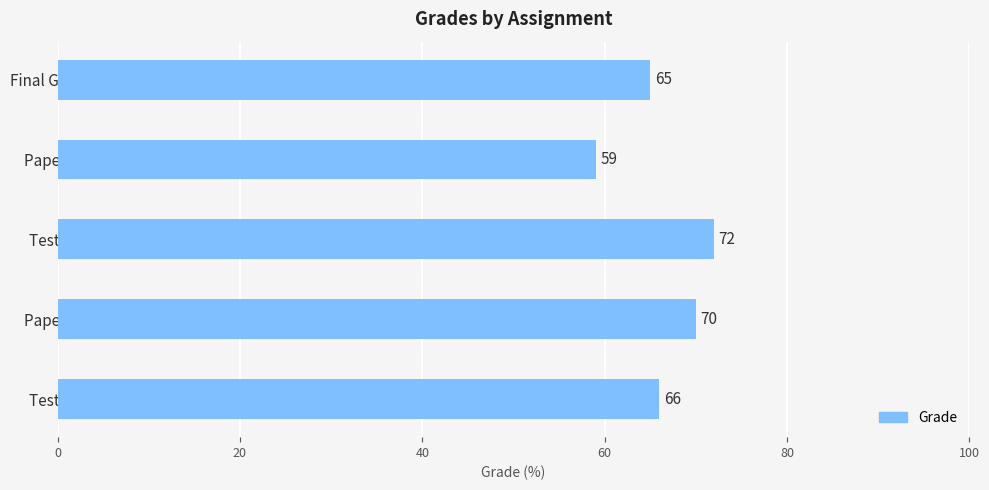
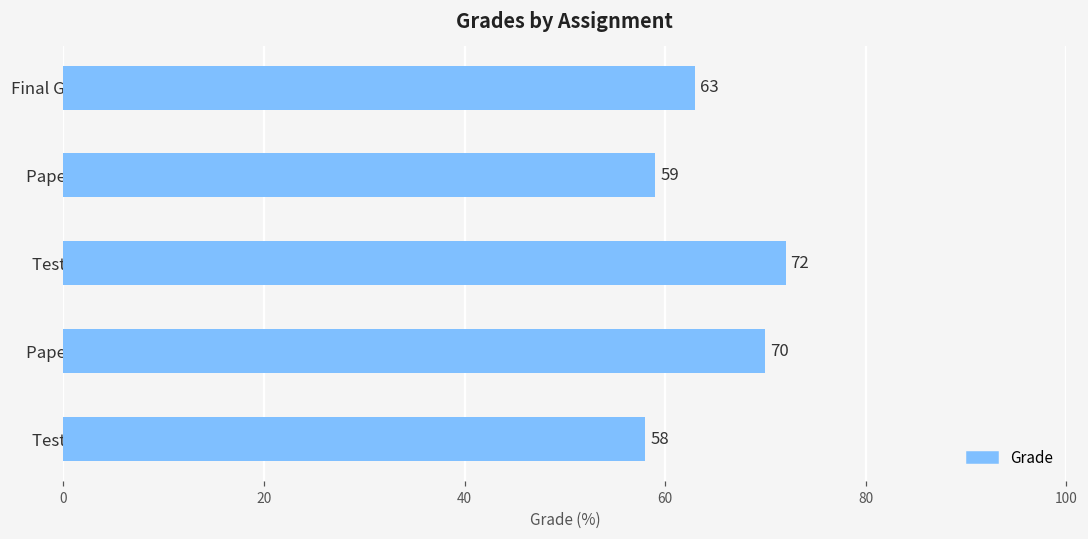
  {
-   "Final Grade": 65,
+   "Final Grade": 63,
    "Paper 2": 59,
    "Test 2": 72,
    "Paper 1": 70,
-   "Test 1": 66
+   "Test 1": 58
  }
